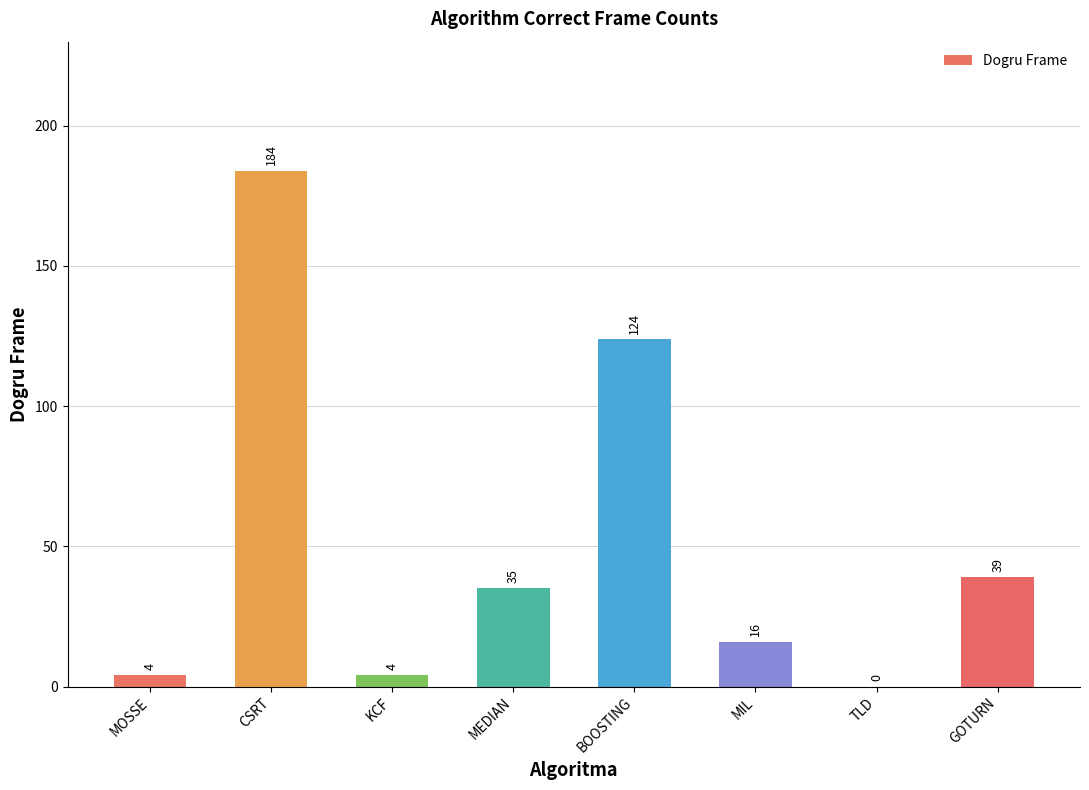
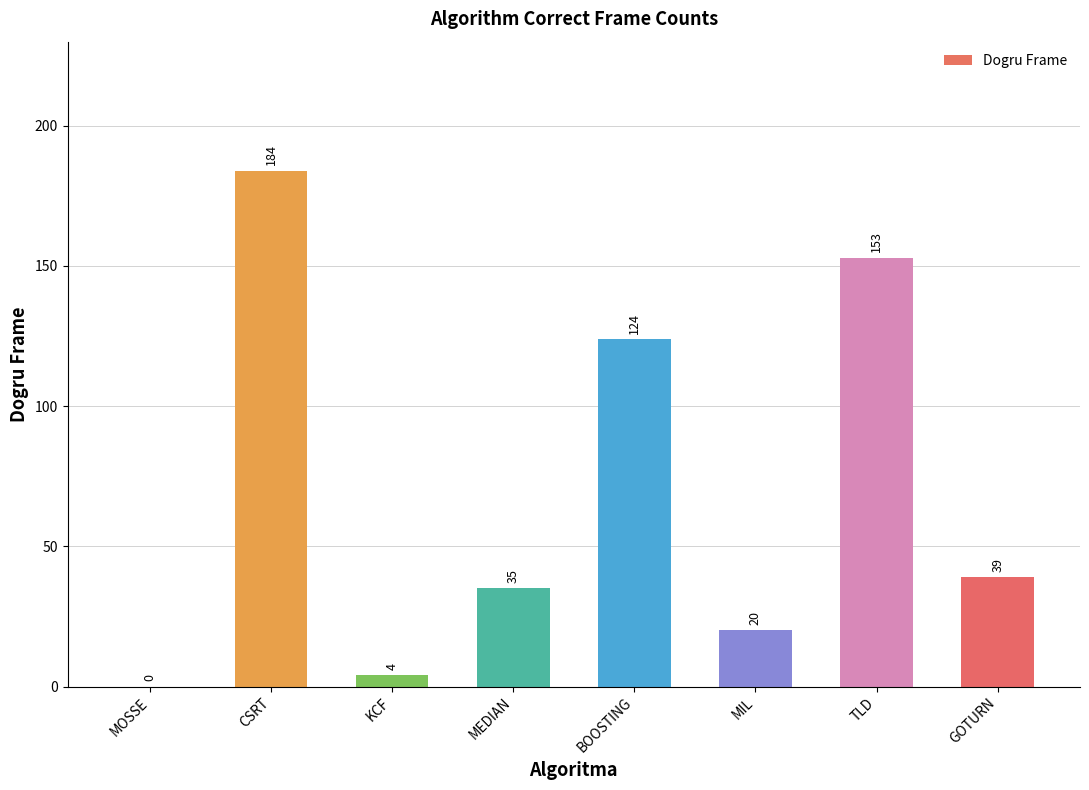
  {
-   "MOSSE": 4,
+   "MOSSE": 0,
    "CSRT": 184,
    "KCF": 4,
    "MEDIAN": 35,
    "BOOSTING": 124,
-   "MIL": 16,
-   "TLD": 0,
+   "MIL": 20,
+   "TLD": 153,
    "GOTURN": 39
  }
